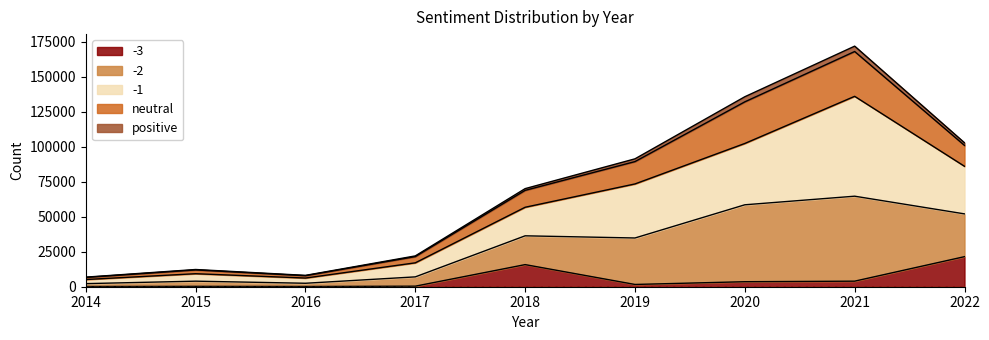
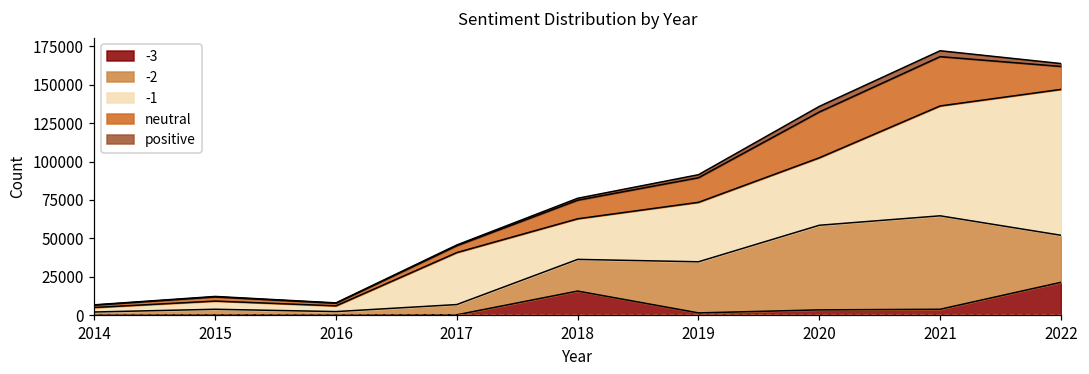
  {
    "-3": {
      "2014": 0,
      "2015": 0,
      "2016": 0,
      "2017": 0,
      "2018": 16000,
      "2019": 2000,
      "2020": 4000,
      "2021": 4000,
      "2022": 21000
    },
    "-1": {
      "2015": 5000,
-     "2017": 10000,
-     "2018": 20000,
+     "2017": 34000,
+     "2018": 26000,
      "2019": 39000,
      "2020": 44000,
      "2021": 71000,
-     "2022": 34000
+     "2022": 95000
    }
  }
